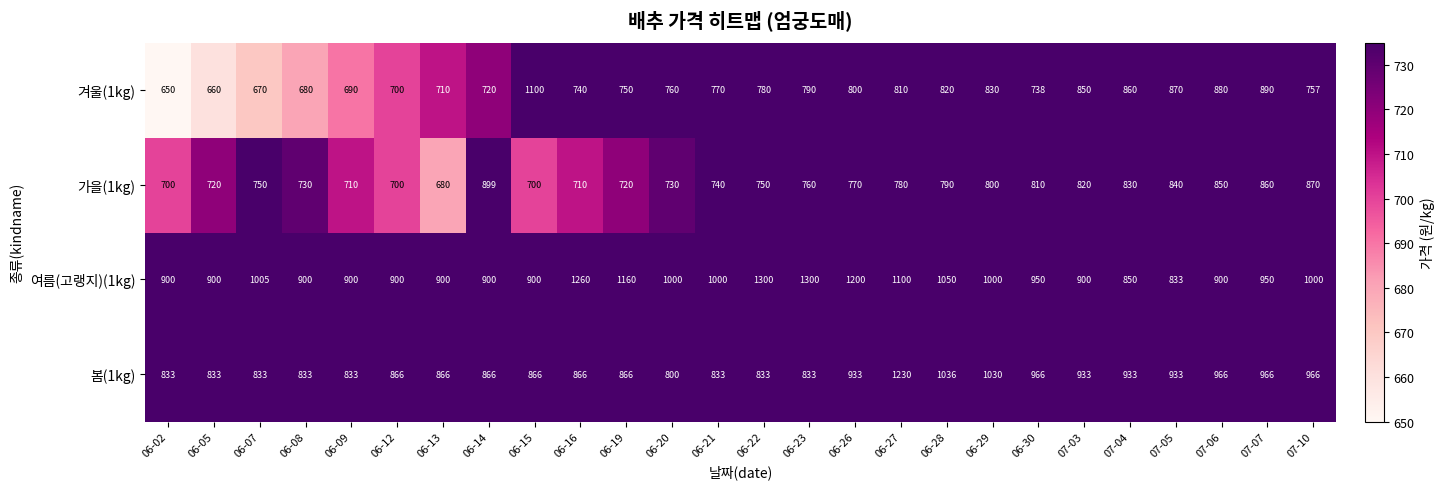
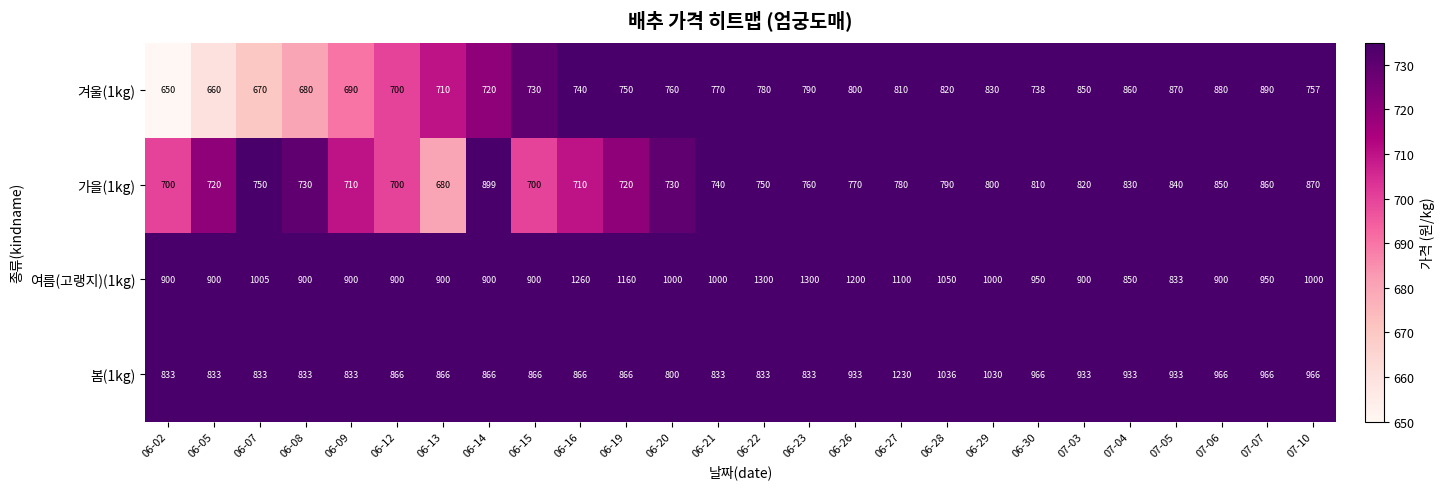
  {
    "겨울(1kg)": {
      "06-02": 650,
      "06-05": 660,
      "06-07": 670,
      "06-08": 680,
      "06-09": 690,
      "06-12": 700,
      "06-13": 710,
      "06-14": 720,
-     "06-15": 1100,
+     "06-15": 730,
      "06-16": 740,
      "06-19": 750,
      "06-20": 760,
      "06-21": 770,
      "06-22": 780,
      "06-23": 790,
      "06-26": 800,
      "06-27": 810,
      "06-28": 820,
      "06-29": 830,
      "06-30": 738,
      "07-03": 850,
      "07-04": 860,
      "07-05": 870,
      "07-06": 880,
      "07-07": 890,
      "07-10": 757
    },
    "가을(1kg)": {
      "06-02": 700,
      "06-05": 720,
      "06-07": 750,
      "06-08": 730,
      "06-09": 710,
      "06-12": 700,
      "06-13": 680,
      "06-14": 899,
      "06-15": 700,
      "06-16": 710,
      "06-19": 720,
      "06-20": 730,
      "06-21": 740,
      "06-22": 750,
      "06-23": 760,
      "06-26": 770,
      "06-27": 780,
      "06-28": 790,
      "06-29": 800,
      "06-30": 810,
      "07-03": 820,
      "07-04": 830,
      "07-05": 840,
      "07-06": 850,
      "07-07": 860,
      "07-10": 870
    },
    "여름(고랭지)(1kg)": {
      "06-02": 900,
      "06-05": 900,
      "06-07": 1005,
      "06-08": 900,
      "06-09": 900,
      "06-12": 900,
      "06-13": 900,
      "06-14": 900,
      "06-15": 900,
      "06-16": 1260,
      "06-19": 1160,
      "06-20": 1000,
      "06-21": 1000,
      "06-22": 1300,
      "06-23": 1300,
      "06-26": 1200,
      "06-27": 1100,
      "06-28": 1050,
      "06-29": 1000,
      "06-30": 950,
      "07-03": 900,
      "07-04": 850,
      "07-05": 833,
      "07-06": 900,
      "07-07": 950,
      "07-10": 1000
    },
    "봄(1kg)": {
      "06-02": 833,
      "06-05": 833,
      "06-07": 833,
      "06-08": 833,
      "06-09": 833,
      "06-12": 866,
      "06-13": 866,
      "06-14": 866,
      "06-15": 866,
      "06-16": 866,
      "06-19": 866,
      "06-20": 800,
      "06-21": 833,
      "06-22": 833,
      "06-23": 833,
      "06-26": 933,
      "06-27": 1230,
      "06-28": 1036,
      "06-29": 1030,
      "06-30": 966,
      "07-03": 933,
      "07-04": 933,
      "07-05": 933,
      "07-06": 966,
      "07-07": 966,
      "07-10": 966
    }
  }
